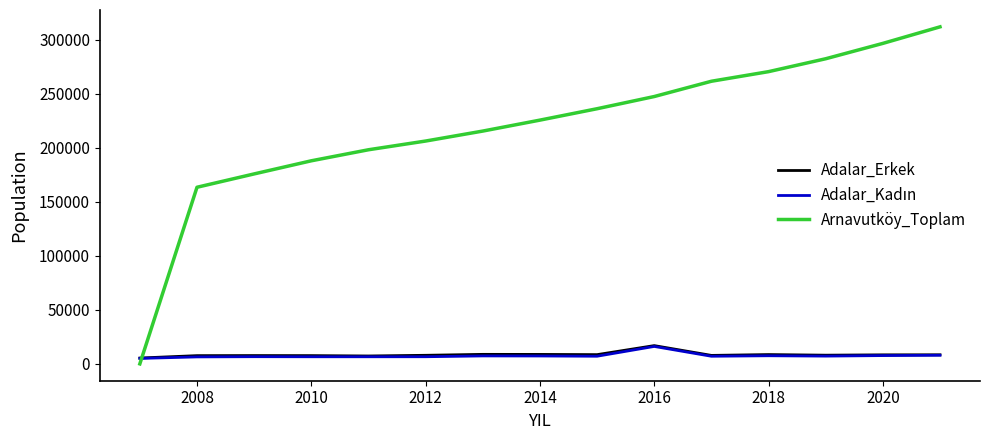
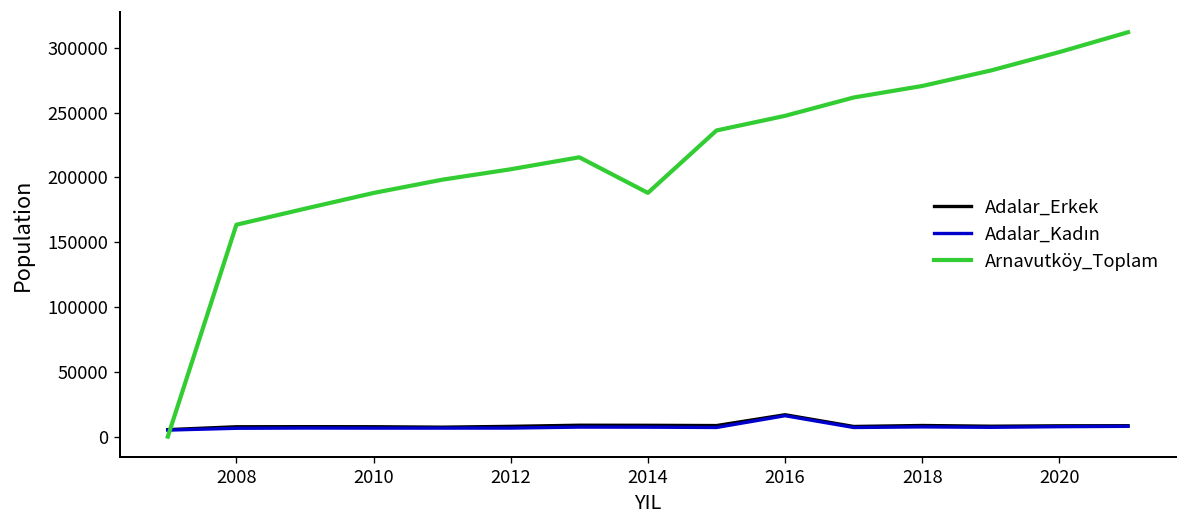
  {
    "Arnavutköy_Toplam": {
      "2008": 164000,
      "2010": 188000,
      "2012": 206000,
-     "2014": 226000,
+     "2014": 188000,
      "2016": 248000,
      "2018": 271000,
      "2020": 297000
    }
  }
